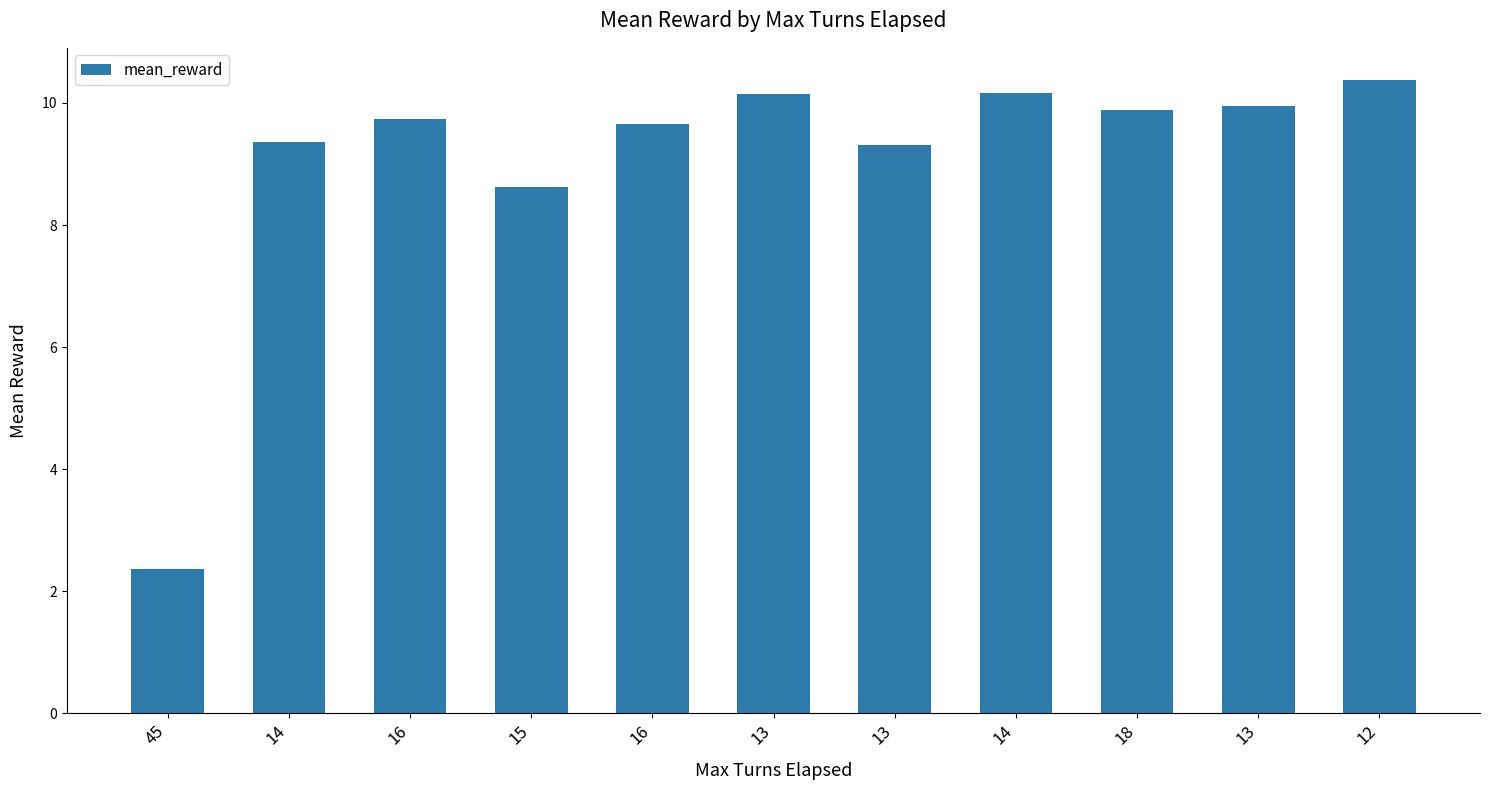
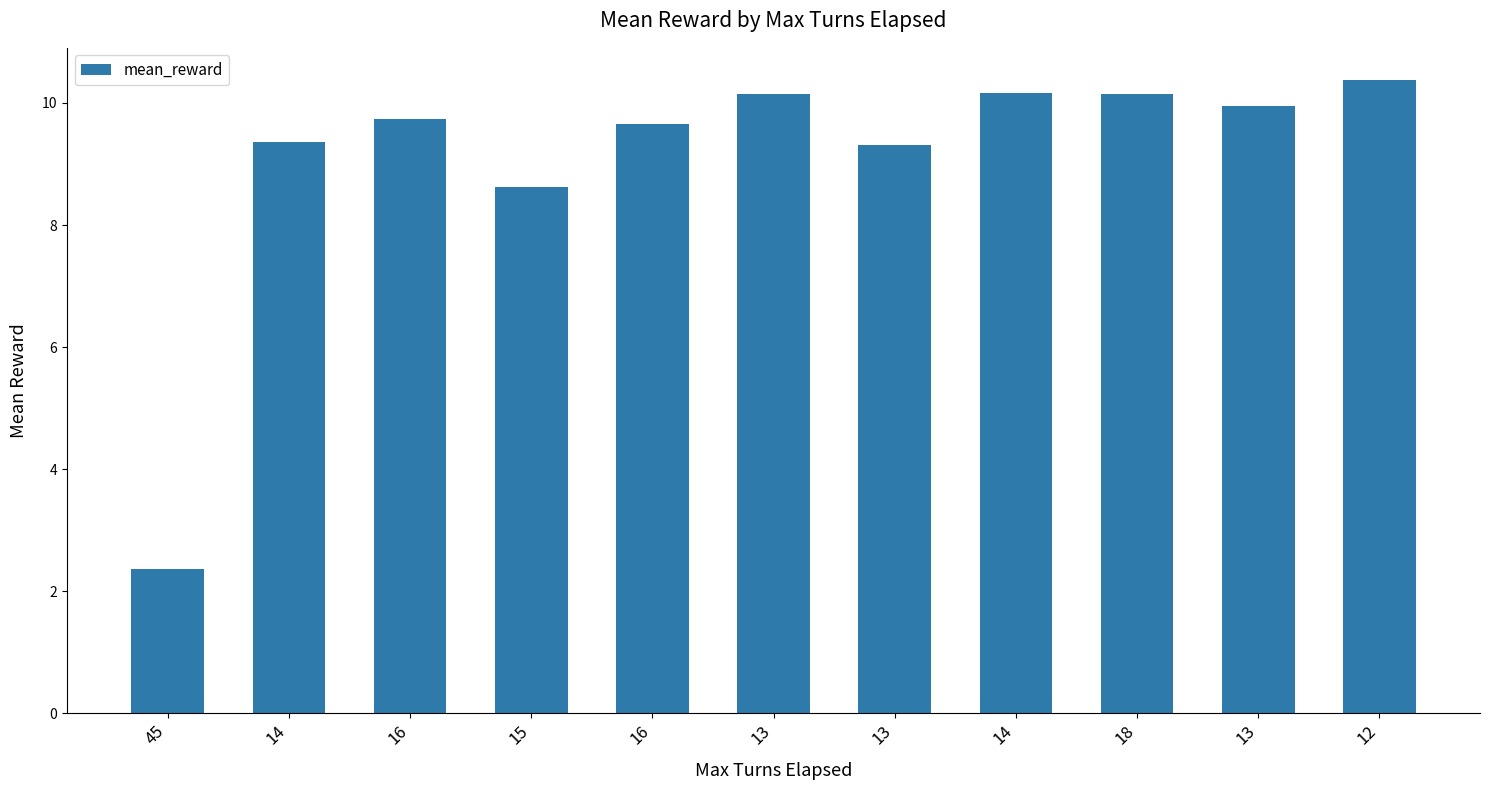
  {
    "45": 2.4,
    "15": 8.6,
-   "18": 9.9,
+   "18": 10.2,
    "12": 10.4
  }
